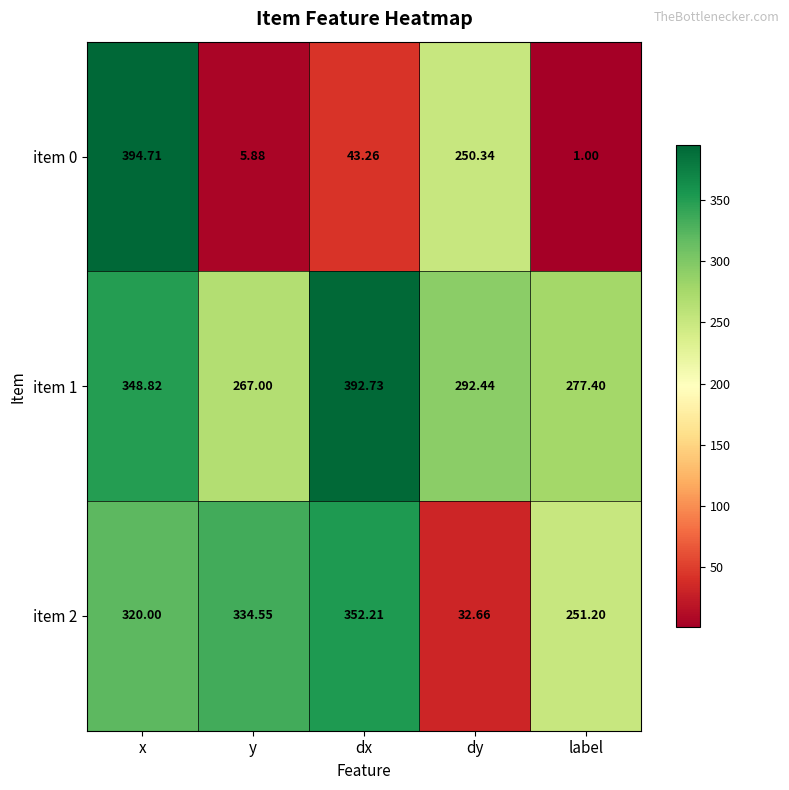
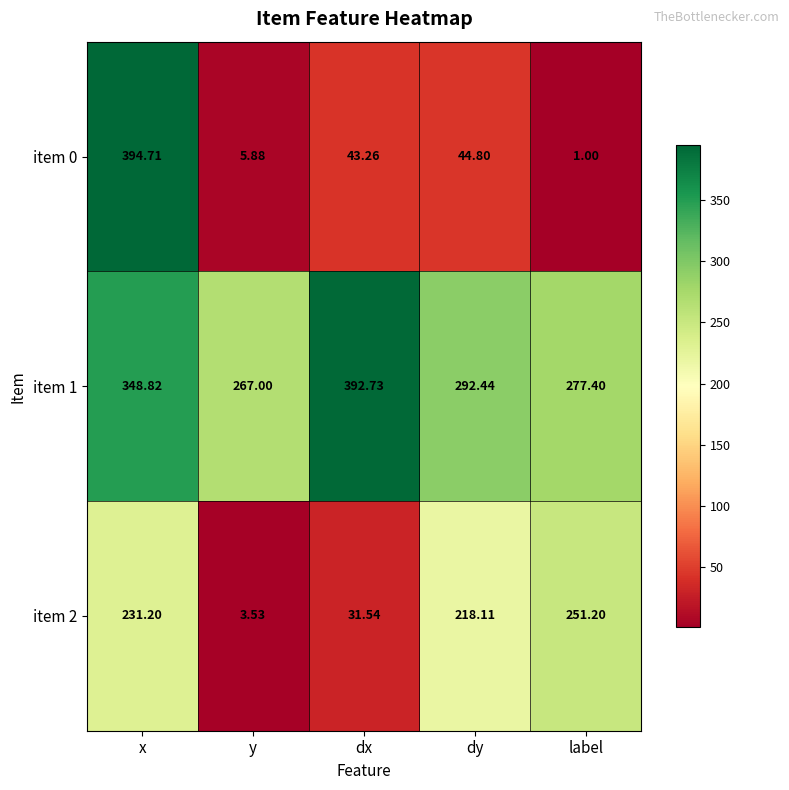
  {
    "item 0": {
      "x": 394.71,
      "y": 5.88,
      "dx": 43.26,
-     "dy": 250.34,
+     "dy": 44.80,
      "label": 1.00
    },
    "item 1": {
      "x": 348.82,
      "y": 267.00,
      "dx": 392.73,
      "dy": 292.44,
      "label": 277.40
    },
    "item 2": {
-     "x": 320.00,
-     "y": 334.55,
-     "dx": 352.21,
-     "dy": 32.66,
+     "x": 231.20,
+     "y": 3.53,
+     "dx": 31.54,
+     "dy": 218.11,
      "label": 251.20
    }
  }
